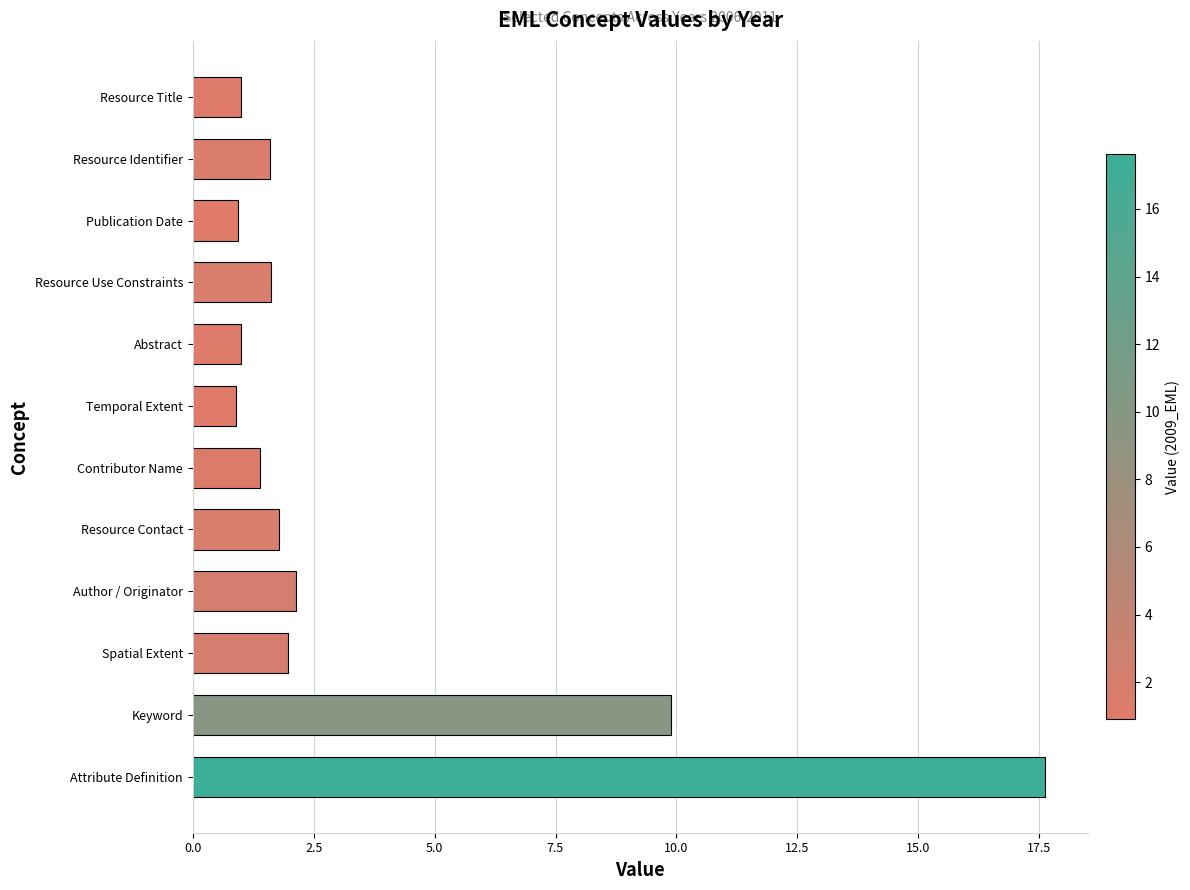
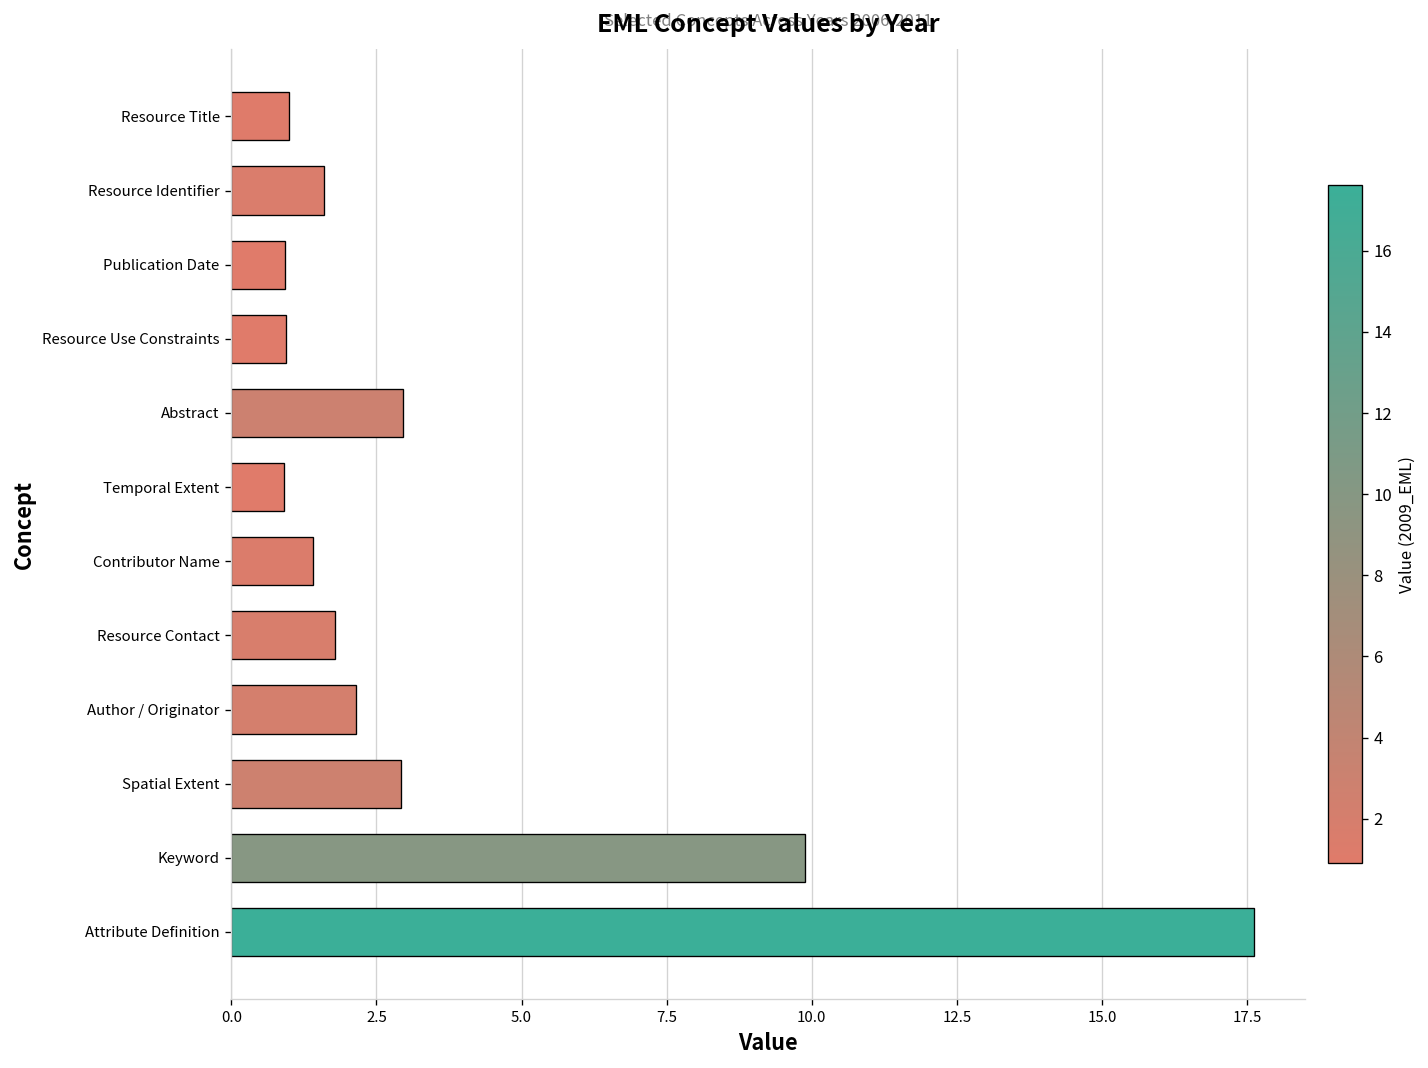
  {
    "Resource Title": 1.0,
    "Resource Identifier": 1.6,
    "Publication Date": 0.9,
-   "Resource Use Constraints": 1.6,
-   "Abstract": 1.0,
+   "Resource Use Constraints": 1.0,
+   "Abstract": 3.0,
    "Temporal Extent": 0.9,
    "Contributor Name": 1.4,
    "Resource Contact": 1.8,
    "Author / Originator": 2.1,
-   "Spatial Extent": 2.0,
+   "Spatial Extent": 2.9,
    "Keyword": 9.9,
    "Attribute Definition": 17.6
  }
